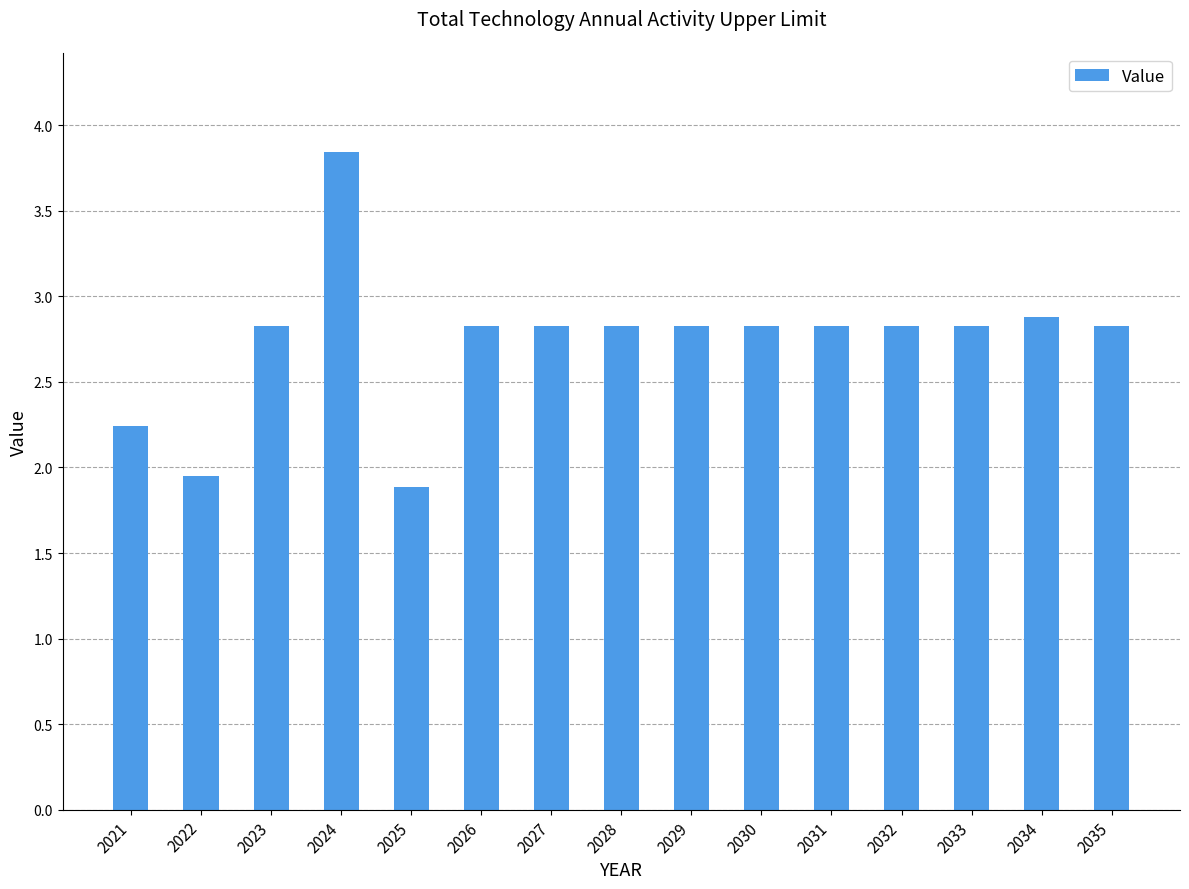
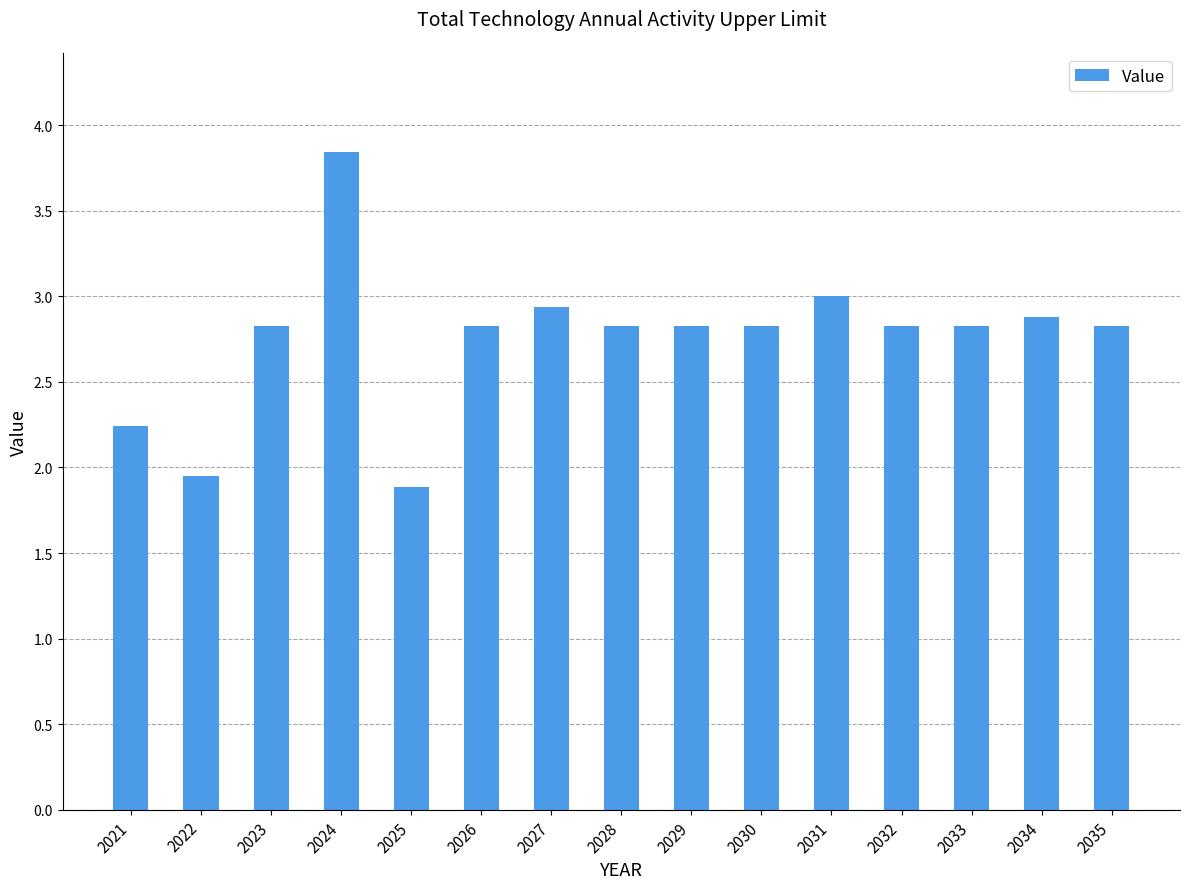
  {
    "2021": 2.25,
    "2022": 1.95,
    "2023": 2.83,
    "2024": 3.85,
    "2025": 1.89,
    "2026": 2.83,
-   "2027": 2.83,
+   "2027": 2.94,
    "2028": 2.83,
    "2029": 2.83,
    "2030": 2.83,
-   "2031": 2.83,
+   "2031": 3.00,
    "2032": 2.83,
    "2033": 2.83,
    "2034": 2.88,
    "2035": 2.83
  }
